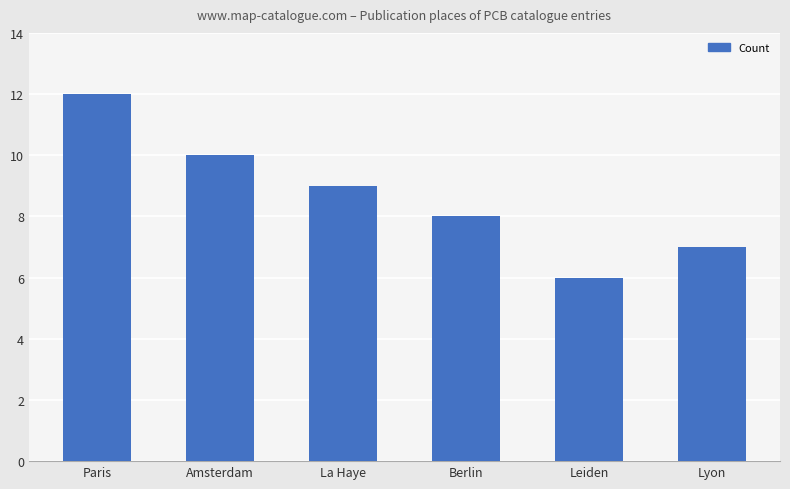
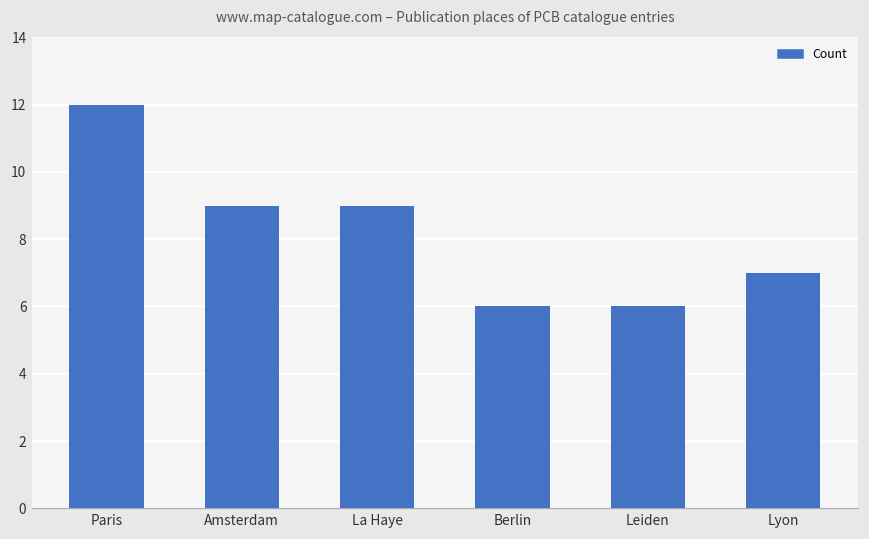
  {
    "Paris": 12,
-   "Amsterdam": 10,
+   "Amsterdam": 9,
    "La Haye": 9,
-   "Berlin": 8,
+   "Berlin": 6,
    "Leiden": 6,
    "Lyon": 7
  }
